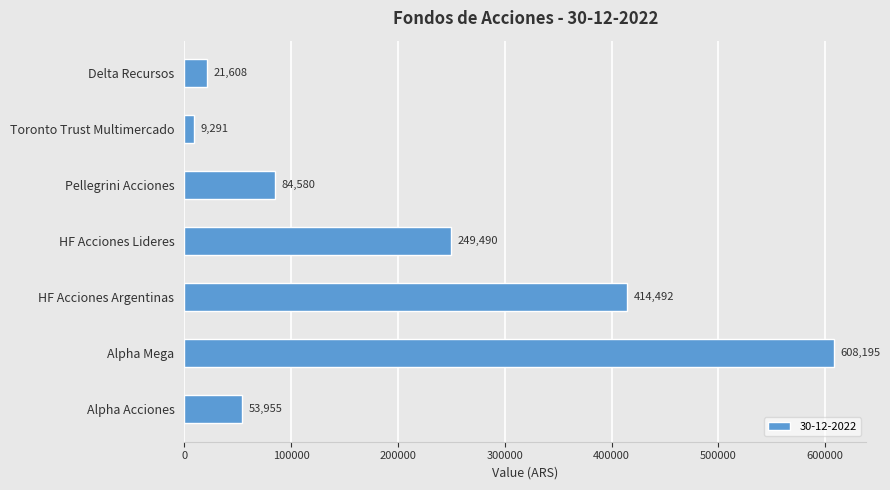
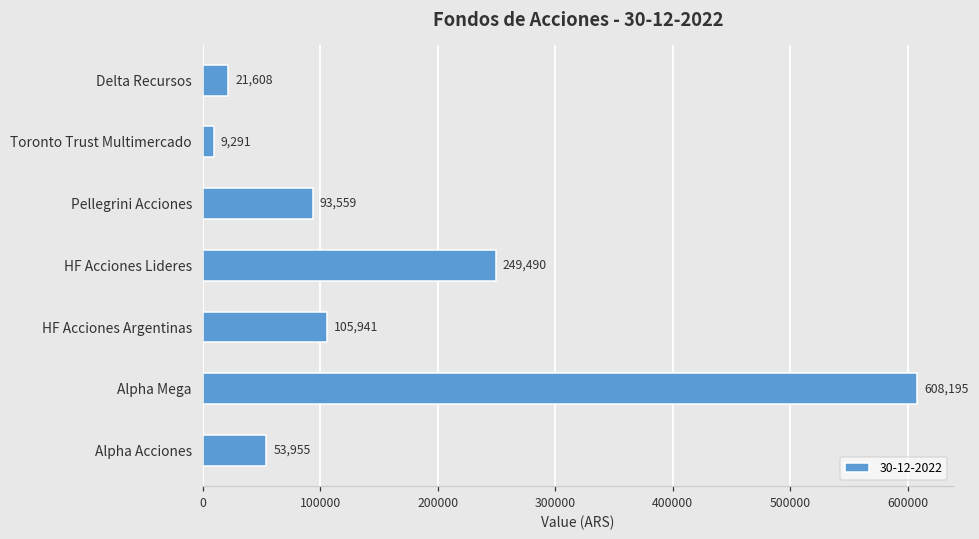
  {
    "Delta Recursos": "21,608",
    "Toronto Trust Multimercado": "9,291",
-   "Pellegrini Acciones": "84,580",
+   "Pellegrini Acciones": "93,559",
    "HF Acciones Lideres": "249,490",
-   "HF Acciones Argentinas": "414,492",
+   "HF Acciones Argentinas": "105,941",
    "Alpha Mega": "608,195",
    "Alpha Acciones": "53,955"
  }
